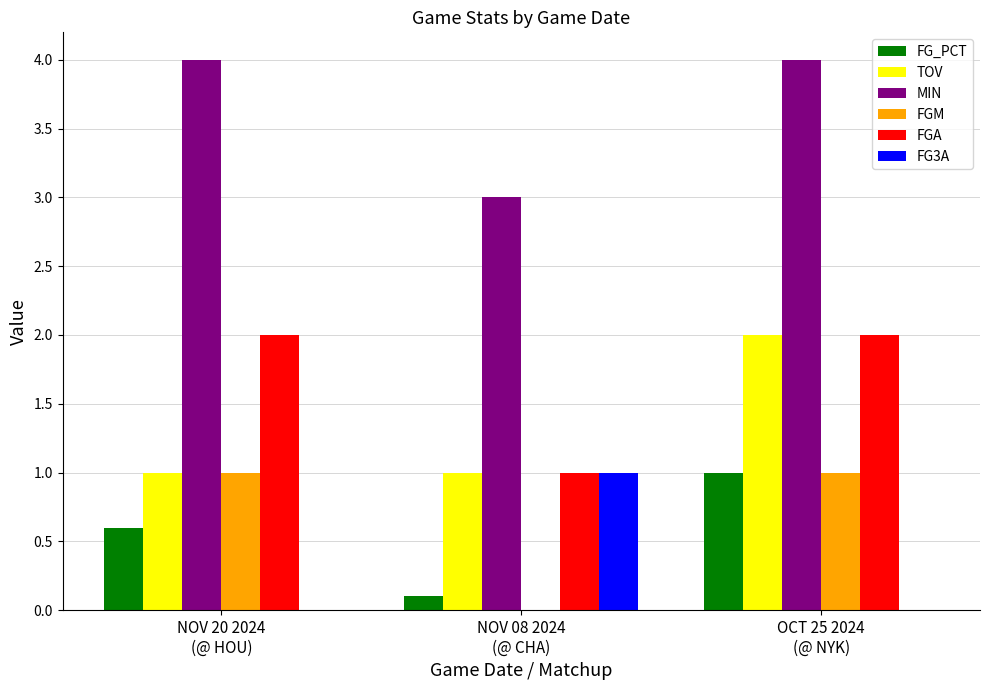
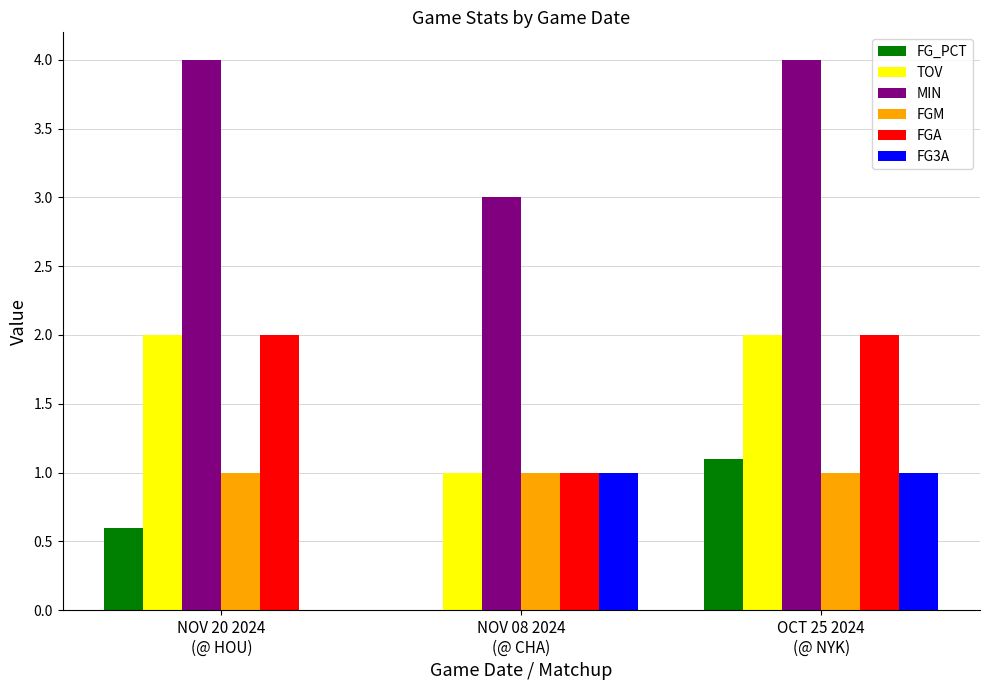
  {
    "FG_PCT": {
      "NOV 20 2024 (@ HOU)": 0.6,
-     "NOV 08 2024 (@ CHA)": 0.1,
-     "OCT 25 2024 (@ NYK)": 1.0
+     "NOV 08 2024 (@ CHA)": 0.0,
+     "OCT 25 2024 (@ NYK)": 1.1
    },
    "TOV": {
-     "NOV 20 2024 (@ HOU)": 1,
+     "NOV 20 2024 (@ HOU)": 2,
      "NOV 08 2024 (@ CHA)": 1,
      "OCT 25 2024 (@ NYK)": 2
    },
    "MIN": {
      "NOV 20 2024 (@ HOU)": 4.0,
      "NOV 08 2024 (@ CHA)": 3.0,
      "OCT 25 2024 (@ NYK)": 4.0
    },
    "FGM": {
      "NOV 20 2024 (@ HOU)": 1,
-     "NOV 08 2024 (@ CHA)": 0,
+     "NOV 08 2024 (@ CHA)": 1,
      "OCT 25 2024 (@ NYK)": 1
    },
    "FGA": {
      "NOV 20 2024 (@ HOU)": 2.0,
      "NOV 08 2024 (@ CHA)": 1.0,
      "OCT 25 2024 (@ NYK)": 2.0
    },
    "FG3A": {
      "NOV 20 2024 (@ HOU)": 0,
      "NOV 08 2024 (@ CHA)": 1,
-     "OCT 25 2024 (@ NYK)": 0
+     "OCT 25 2024 (@ NYK)": 1
    }
  }
